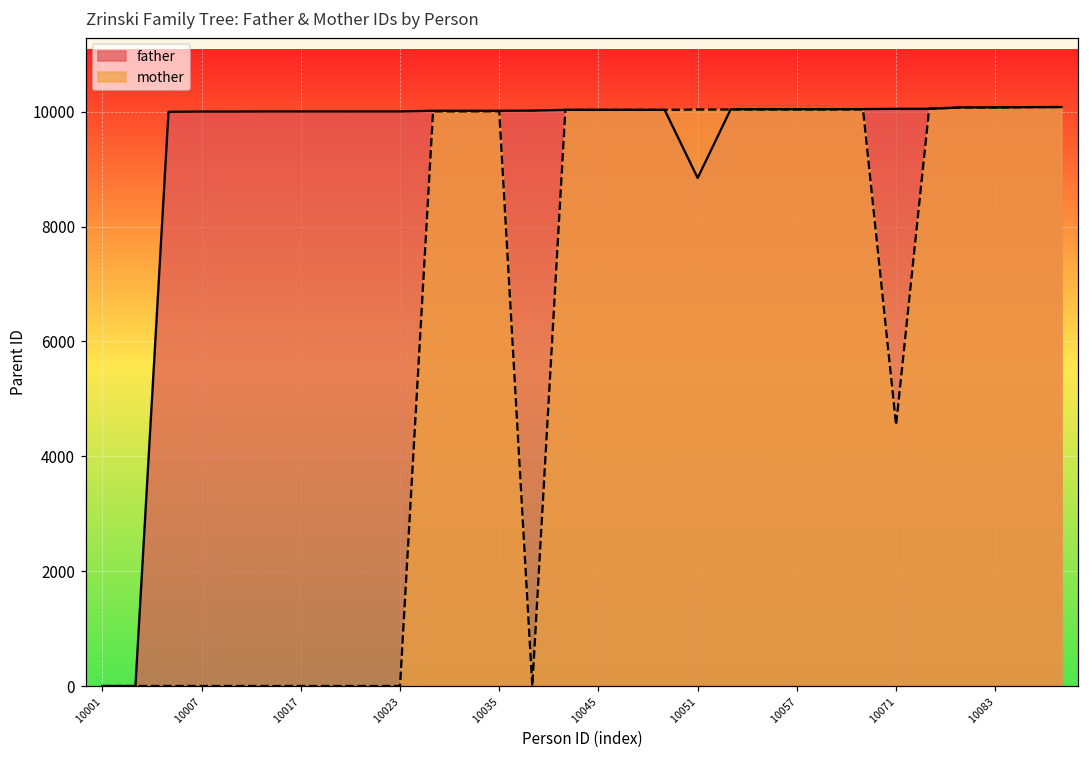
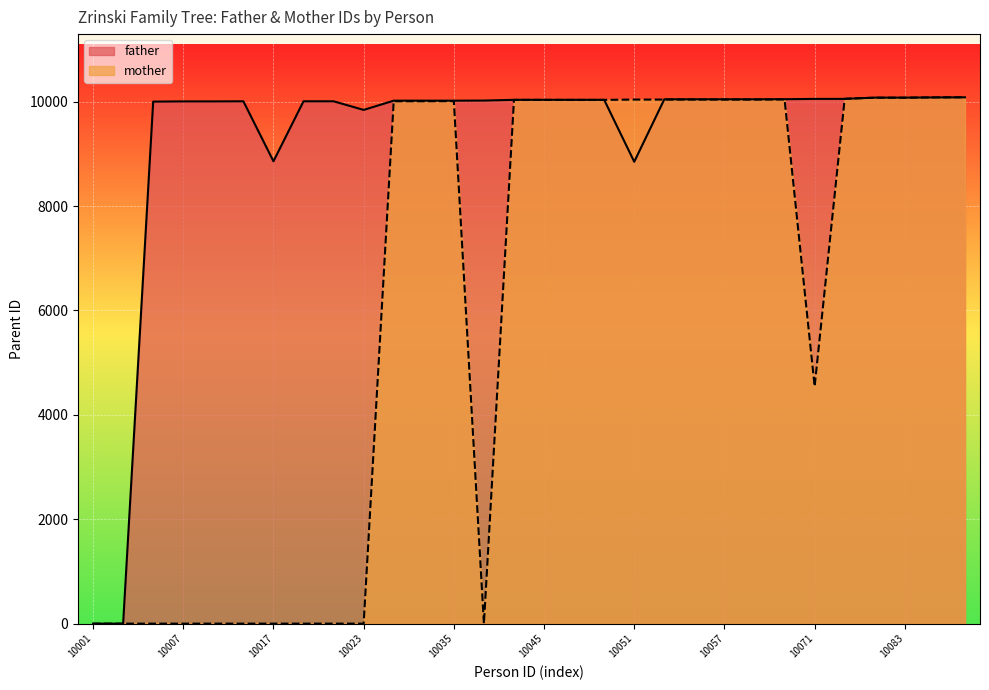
  {
    "father": {
      "10007": 10000,
-     "10017": 10000,
-     "10023": 10000,
+     "10017": 8900,
+     "10023": 9800,
      "10051": 8800,
      "10071": 10100
    },
    "mother": {
      "10007": 0,
      "10017": 0,
      "10023": 0,
      "10051": 10000,
      "10071": 4500
    }
  }
